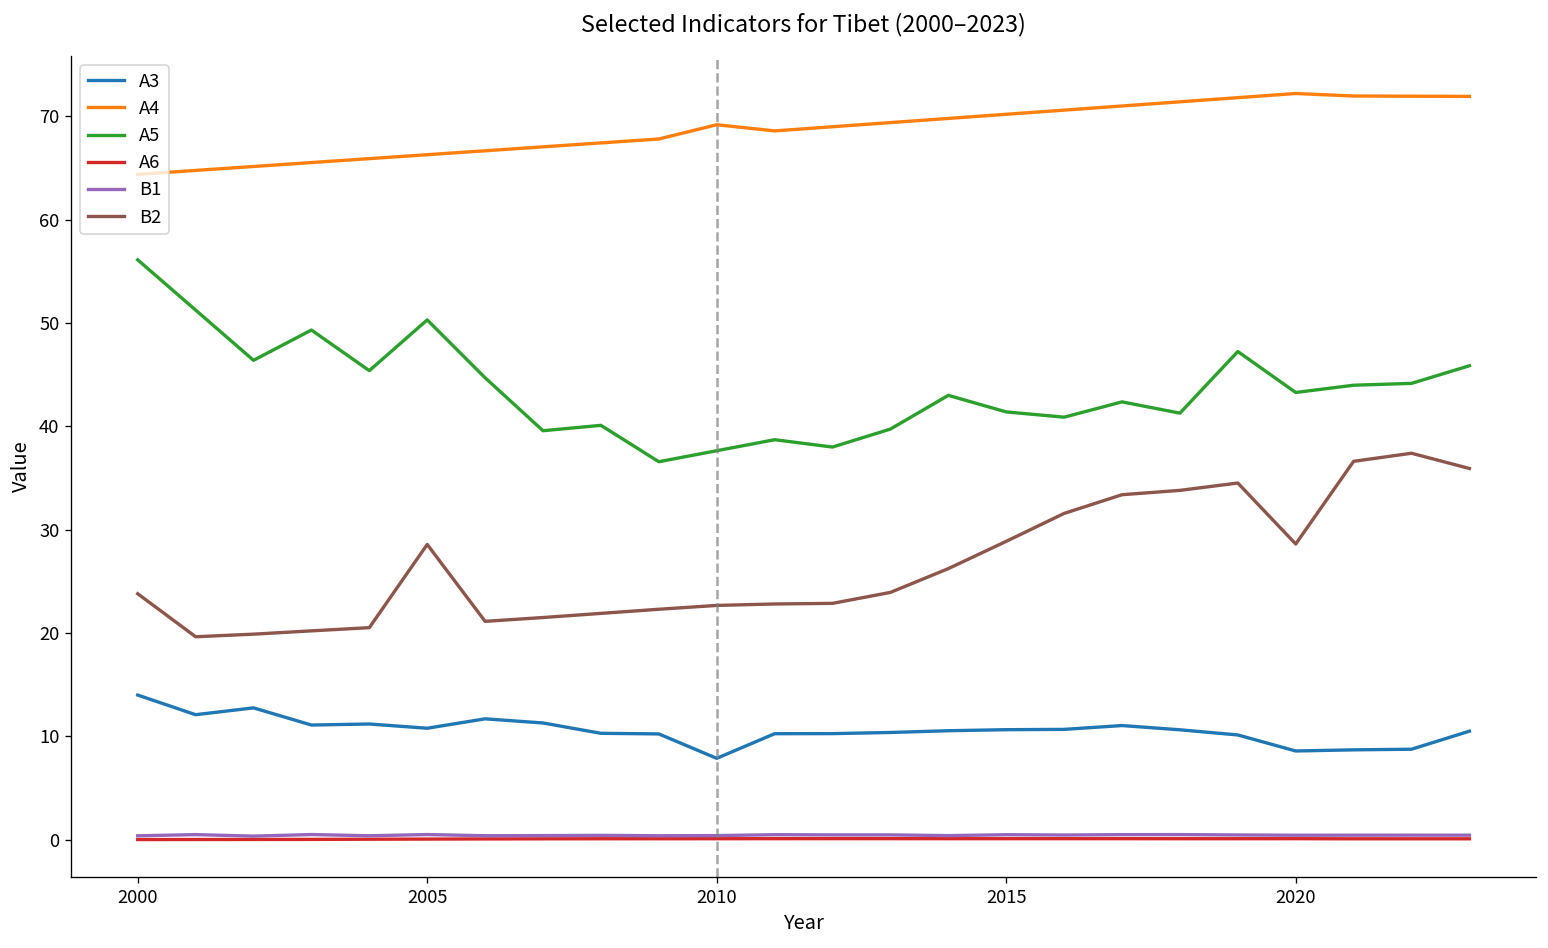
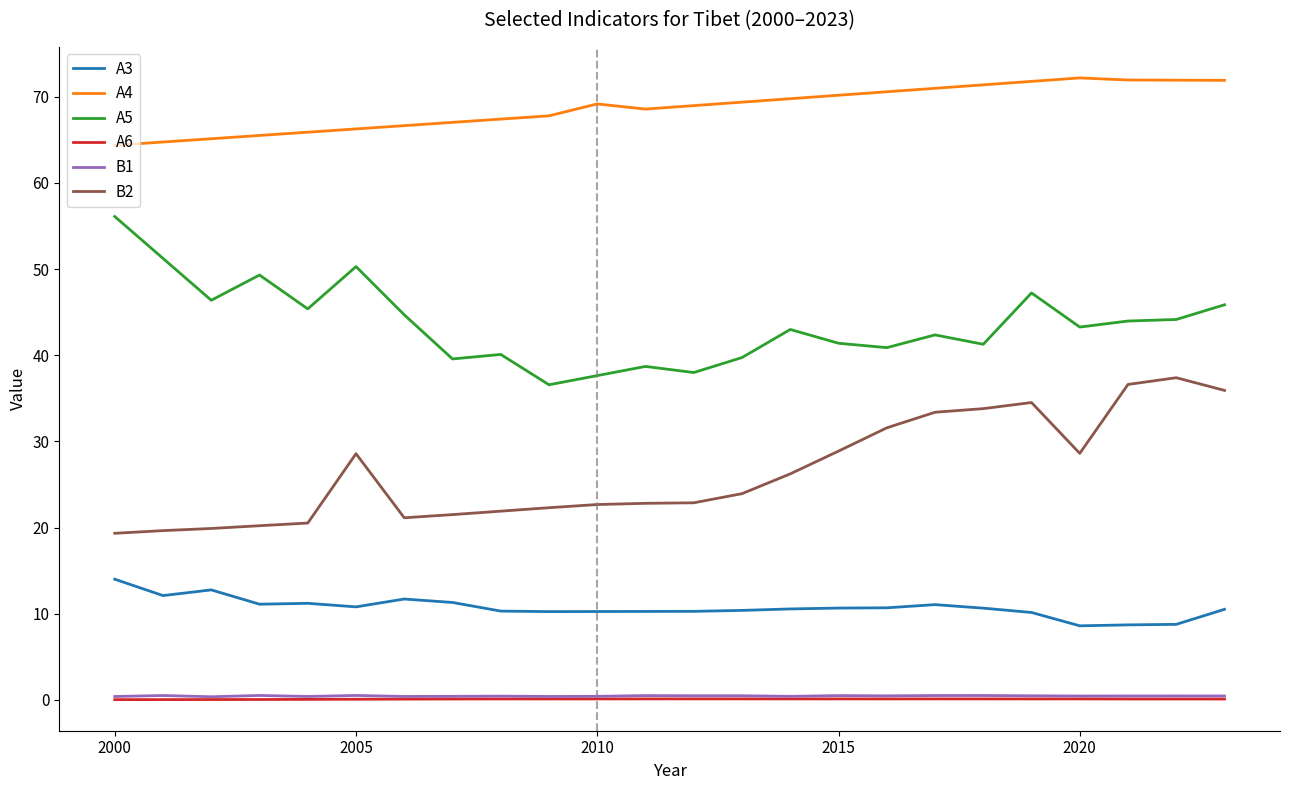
  {
    "A3": {
      "2000": 14,
      "2005": 11,
-     "2010": 8,
+     "2010": 10,
      "2015": 11,
      "2020": 9
    },
    "A4": {
      "2005": 66,
      "2010": 69,
      "2015": 70,
      "2020": 72
    },
    "A5": {
      "2000": 56,
      "2005": 50,
      "2010": 38,
      "2015": 41,
      "2020": 43
    },
    "A6": {
      "2000": 0,
      "2005": 0,
      "2010": 0,
      "2015": 0,
      "2020": 0
    },
    "B1": {
      "2000": 0,
      "2005": 1,
      "2010": 0,
      "2015": 0,
      "2020": 0
    },
    "B2": {
-     "2000": 24,
+     "2000": 19,
      "2005": 29,
      "2010": 23,
      "2015": 29,
      "2020": 29
    }
  }
